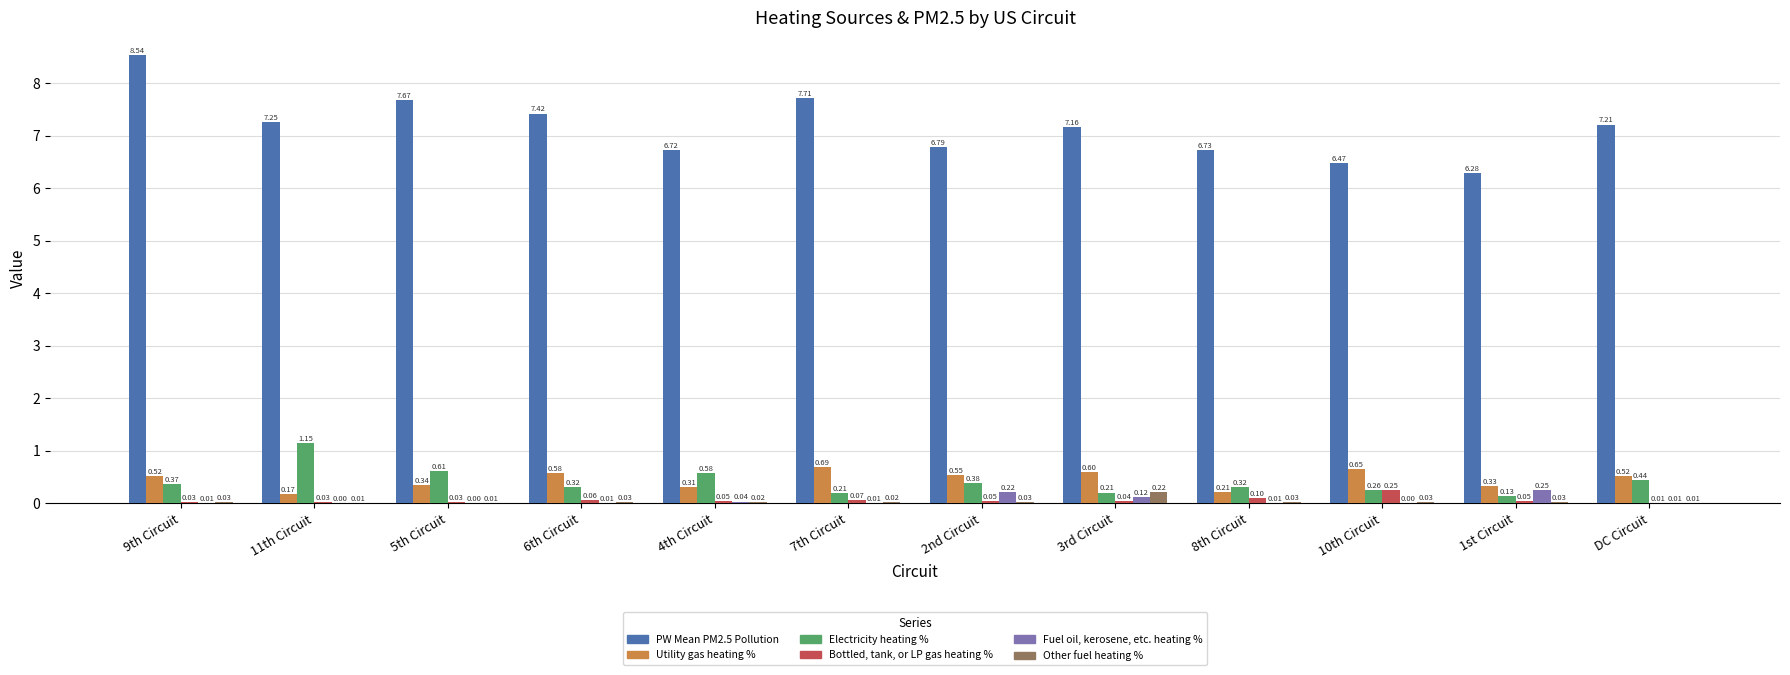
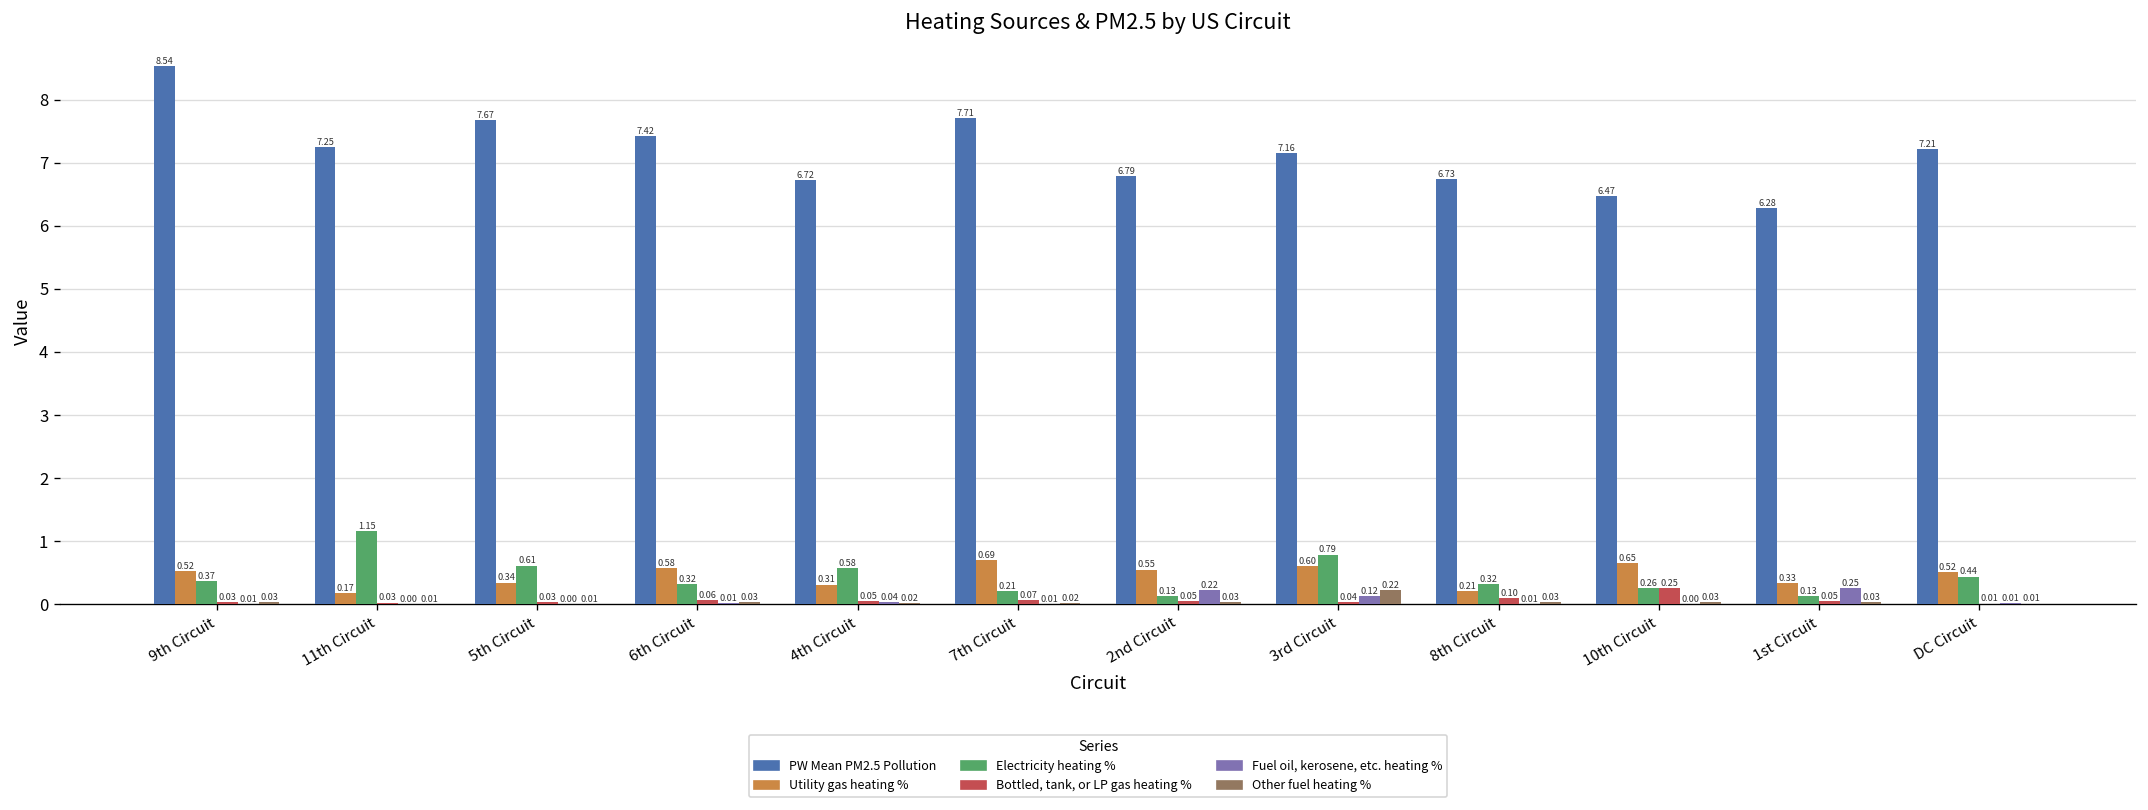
  {
    "Utility gas heating %": {
      "9th Circuit": 0.52,
      "11th Circuit": 0.17,
      "5th Circuit": 0.34,
      "6th Circuit": 0.58,
      "4th Circuit": 0.31,
      "7th Circuit": 0.69,
      "2nd Circuit": 0.55,
      "3rd Circuit": 0.60,
      "8th Circuit": 0.21,
      "10th Circuit": 0.65,
      "1st Circuit": 0.33,
      "DC Circuit": 0.52
    },
    "Electricity heating %": {
      "9th Circuit": 0.37,
      "11th Circuit": 1.15,
      "5th Circuit": 0.61,
      "6th Circuit": 0.32,
      "4th Circuit": 0.58,
      "7th Circuit": 0.21,
-     "2nd Circuit": 0.38,
-     "3rd Circuit": 0.21,
+     "2nd Circuit": 0.13,
+     "3rd Circuit": 0.79,
      "8th Circuit": 0.32,
      "10th Circuit": 0.26,
      "1st Circuit": 0.13,
      "DC Circuit": 0.44
    },
    "Bottled, tank, or LP gas heating %": {
      "9th Circuit": 0.03,
      "11th Circuit": 0.03,
      "5th Circuit": 0.03,
      "6th Circuit": 0.06,
      "4th Circuit": 0.05,
      "7th Circuit": 0.07,
      "2nd Circuit": 0.05,
      "3rd Circuit": 0.04,
      "8th Circuit": 0.10,
      "10th Circuit": 0.25,
      "1st Circuit": 0.05,
      "DC Circuit": 0.01
    },
    "Other fuel heating %": {
      "9th Circuit": 0.03,
      "11th Circuit": 0.01,
      "5th Circuit": 0.01,
      "6th Circuit": 0.03,
      "4th Circuit": 0.02,
      "7th Circuit": 0.02,
      "2nd Circuit": 0.03,
      "3rd Circuit": 0.22,
      "8th Circuit": 0.03,
      "10th Circuit": 0.03,
      "1st Circuit": 0.03,
      "DC Circuit": 0.01
    }
  }
